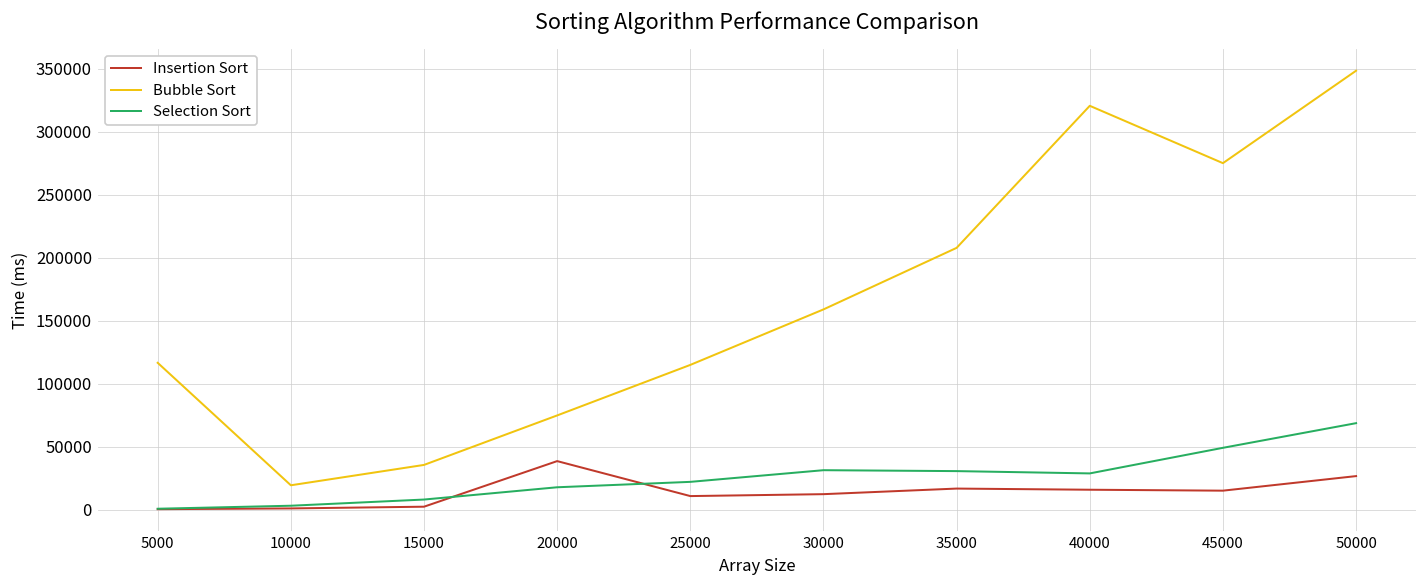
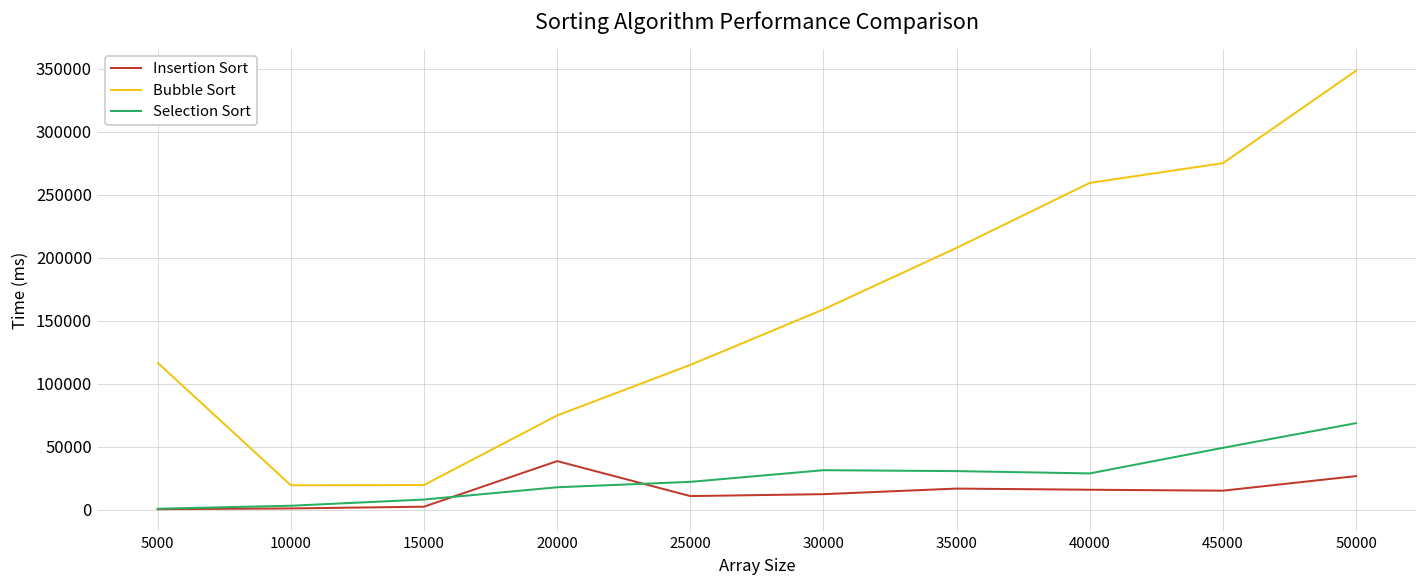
  {
    "Insertion Sort": {
      "15000": 2000,
      "20000": 38000,
      "25000": 11000,
      "30000": 12000,
      "35000": 17000,
      "40000": 16000,
      "45000": 15000,
      "50000": 27000
    },
    "Bubble Sort": {
      "5000": 117000,
      "10000": 19000,
-     "15000": 35000,
+     "15000": 19000,
      "20000": 75000,
      "25000": 115000,
      "30000": 159000,
      "35000": 208000,
-     "40000": 321000,
+     "40000": 259000,
      "45000": 275000,
      "50000": 348000
    },
    "Selection Sort": {
      "15000": 8000,
      "20000": 18000,
      "25000": 22000,
      "30000": 31000,
      "35000": 31000,
      "40000": 29000,
      "45000": 49000,
      "50000": 69000
    }
  }
